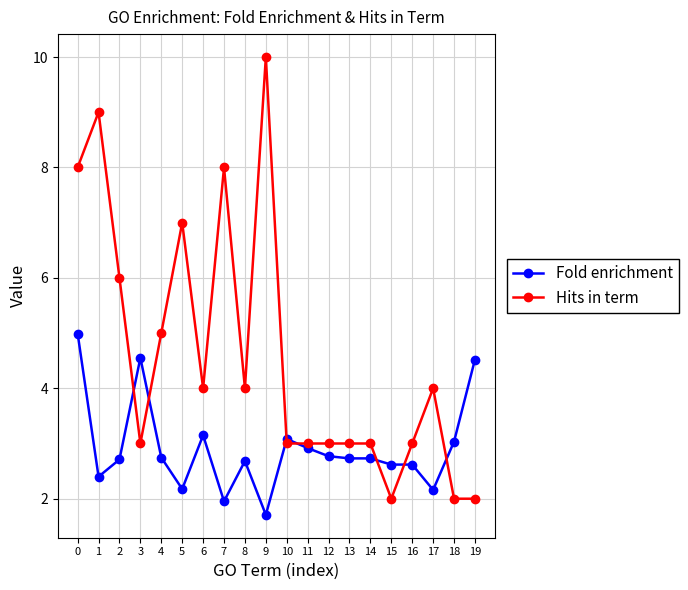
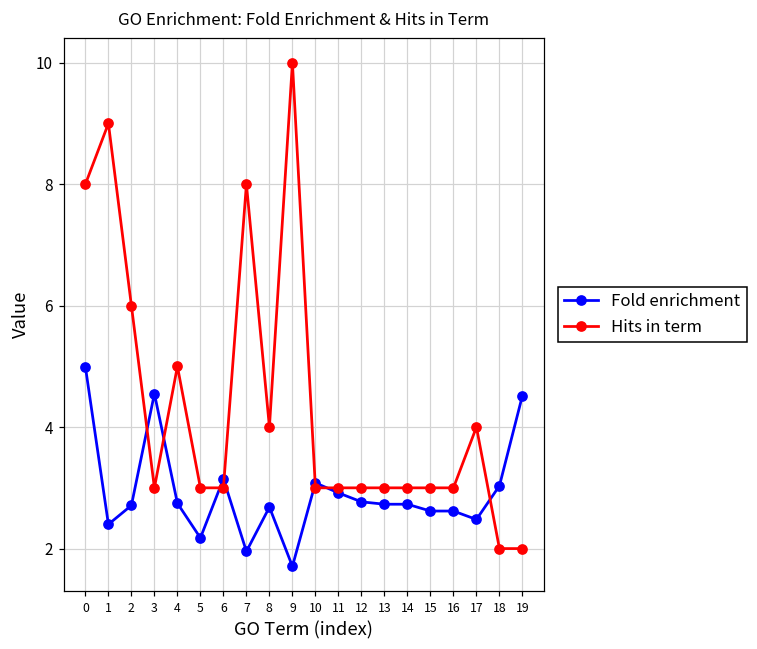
  {
    "Fold enrichment": {
      "0": 5.0,
      "1": 2.4,
      "2": 2.7,
      "3": 4.6,
      "4": 2.7,
      "5": 2.2,
      "6": 3.1,
      "7": 2.0,
      "8": 2.7,
      "9": 1.7,
      "10": 3.1,
      "11": 2.9,
      "12": 2.8,
      "13": 2.7,
      "14": 2.7,
      "15": 2.6,
      "16": 2.6,
-     "17": 2.2,
+     "17": 2.5,
      "18": 3.0,
      "19": 4.5
    },
    "Hits in term": {
      "0": 8,
      "1": 9,
      "2": 6,
      "3": 3,
      "4": 5,
-     "5": 7,
-     "6": 4,
+     "5": 3,
+     "6": 3,
      "7": 8,
      "8": 4,
      "9": 10,
      "10": 3,
      "11": 3,
      "12": 3,
      "13": 3,
      "14": 3,
-     "15": 2,
+     "15": 3,
      "16": 3,
      "17": 4,
      "18": 2,
      "19": 2
    }
  }
